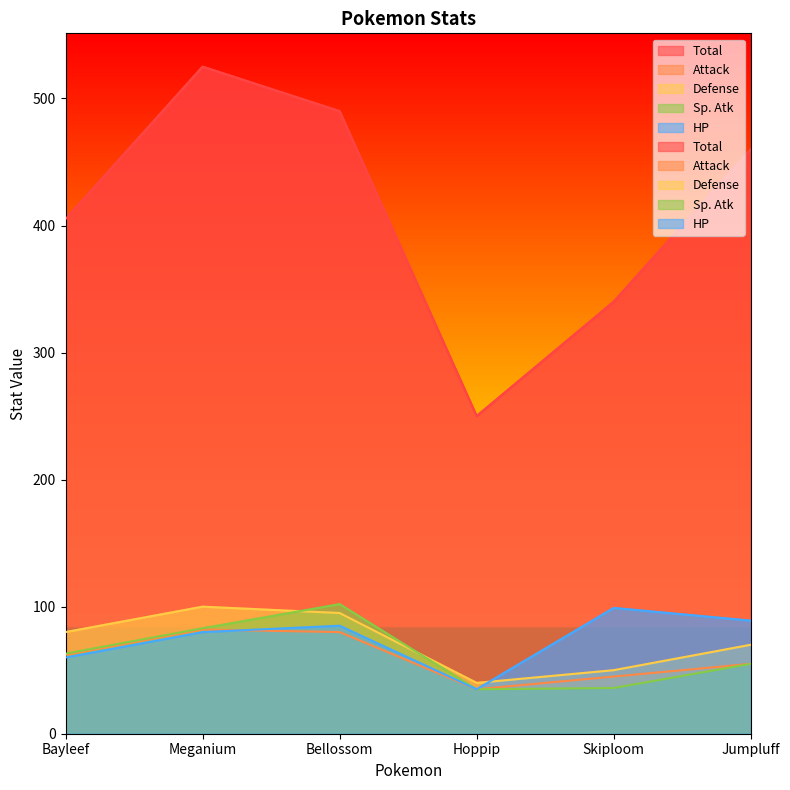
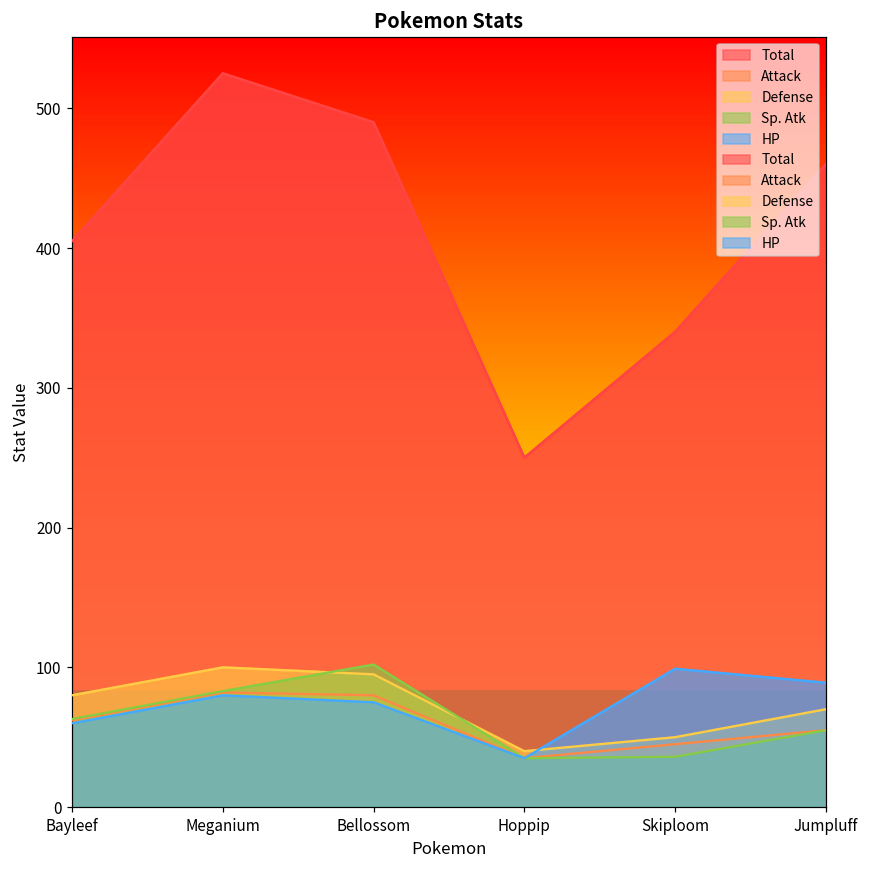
  {
    "Sp. Atk": {
      "Bellossom": 102,
      "Skiploom": 36
    },
    "HP": {
      "Bayleef": 60,
      "Meganium": 80,
-     "Bellossom": 85,
+     "Bellossom": 75,
      "Skiploom": 99,
      "Jumpluff": 89
    }
  }
